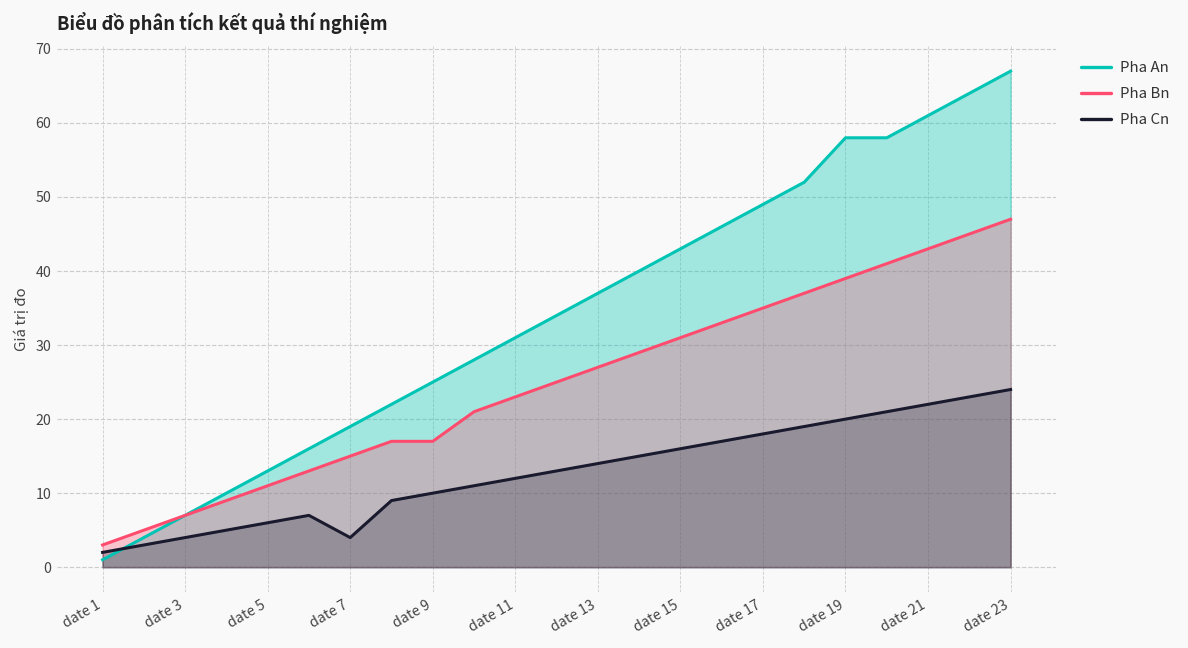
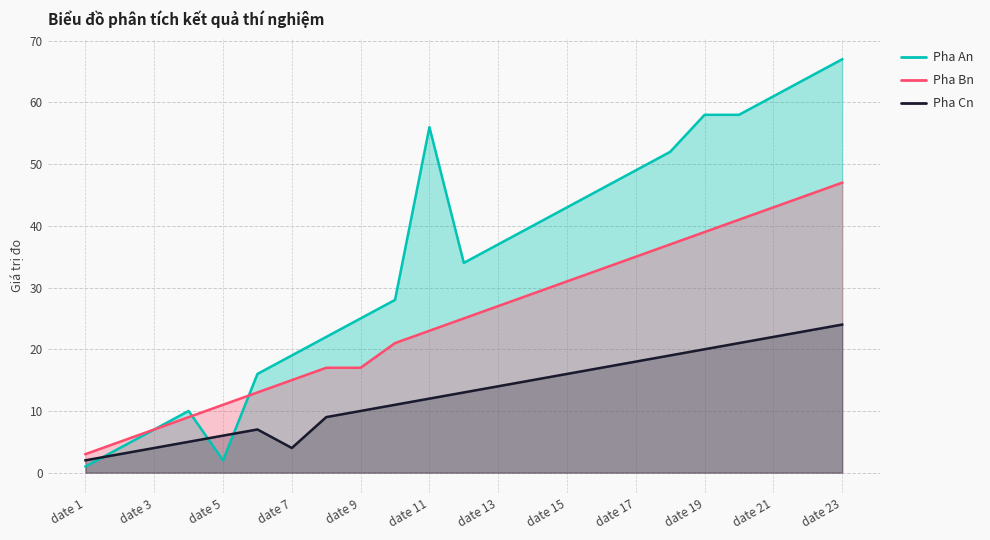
  {
    "Pha An": {
      "date 1": 1,
-     "date 5": 13,
+     "date 5": 2,
      "date 7": 19,
      "date 9": 25,
-     "date 11": 31,
+     "date 11": 56,
      "date 13": 37,
      "date 15": 43,
      "date 17": 49,
      "date 19": 58,
      "date 21": 61,
      "date 23": 67
    },
    "Pha Bn": {
      "date 1": 3,
      "date 5": 11,
      "date 7": 15,
      "date 9": 17,
      "date 11": 23,
      "date 13": 27,
      "date 15": 31,
      "date 17": 35,
      "date 19": 39,
      "date 21": 43,
      "date 23": 47
    },
    "Pha Cn": {
      "date 1": 2,
      "date 3": 4,
      "date 5": 6,
      "date 7": 4,
      "date 9": 10,
      "date 11": 12,
      "date 13": 14,
      "date 15": 16,
      "date 17": 18,
      "date 19": 20,
      "date 21": 22,
      "date 23": 24
    }
  }
